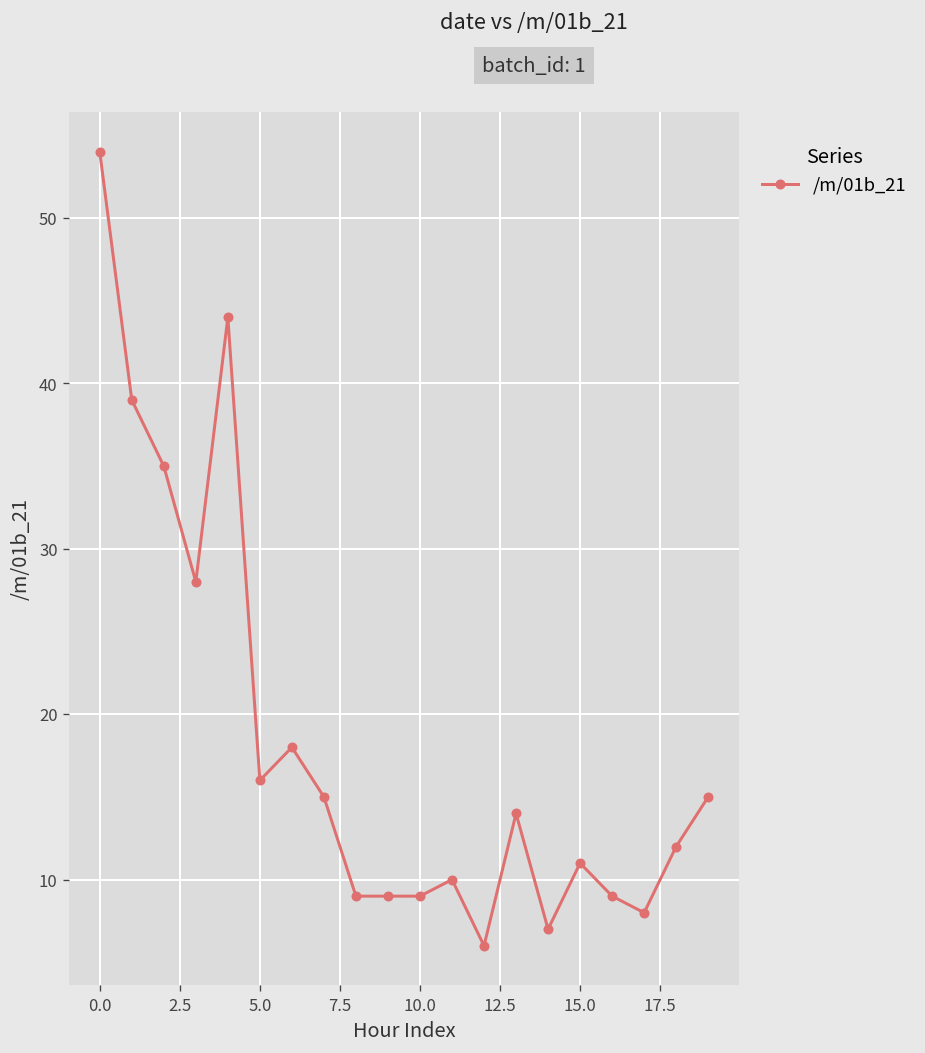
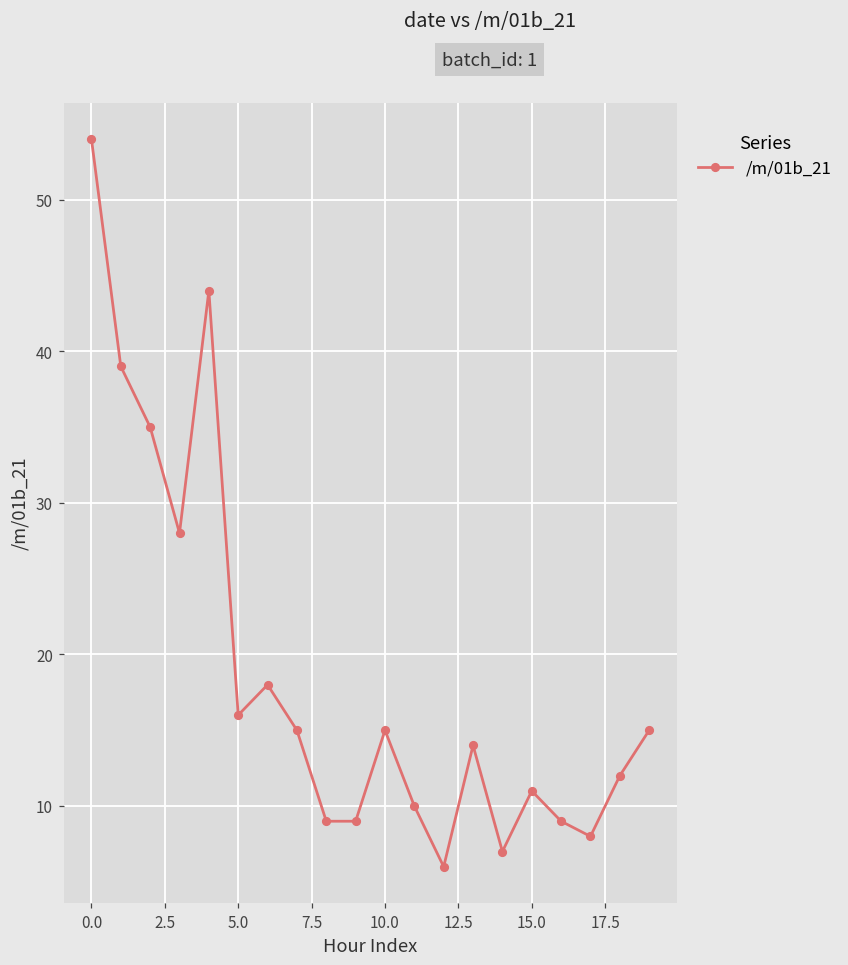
  {
    "0.0": 54,
    "5.0": 16,
-   "10.0": 9,
+   "10.0": 15,
    "15.0": 11
  }
